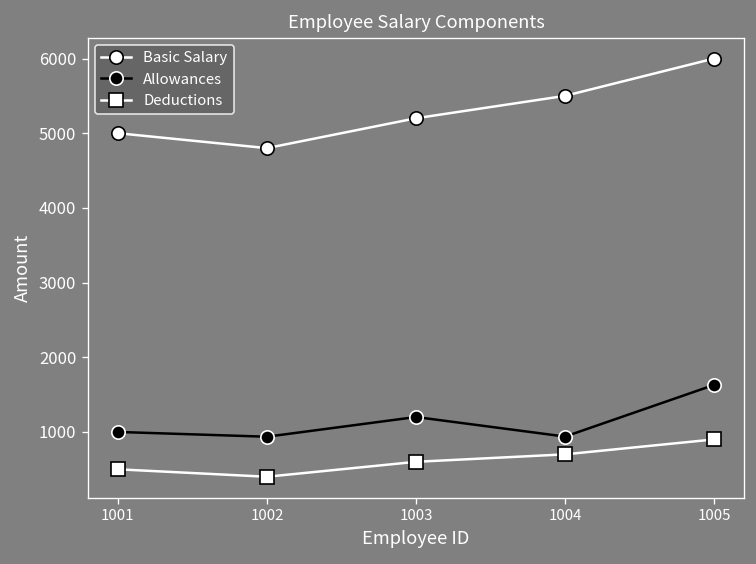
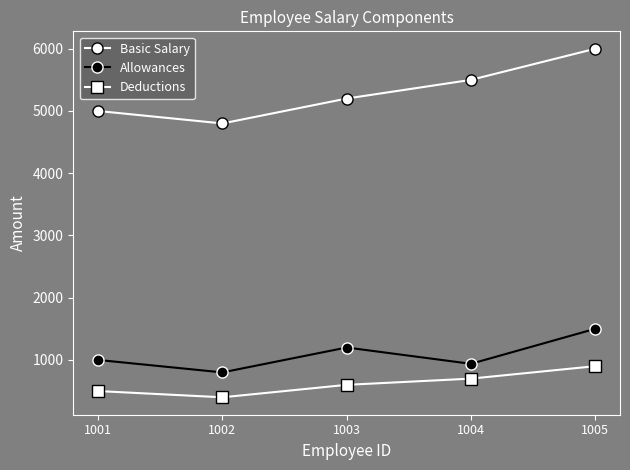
  {
    "Allowances": {
      "1001": 1000,
-     "1002": 900,
+     "1002": 800,
      "1003": 1200,
      "1004": 900,
-     "1005": 1600
+     "1005": 1500
    }
  }
